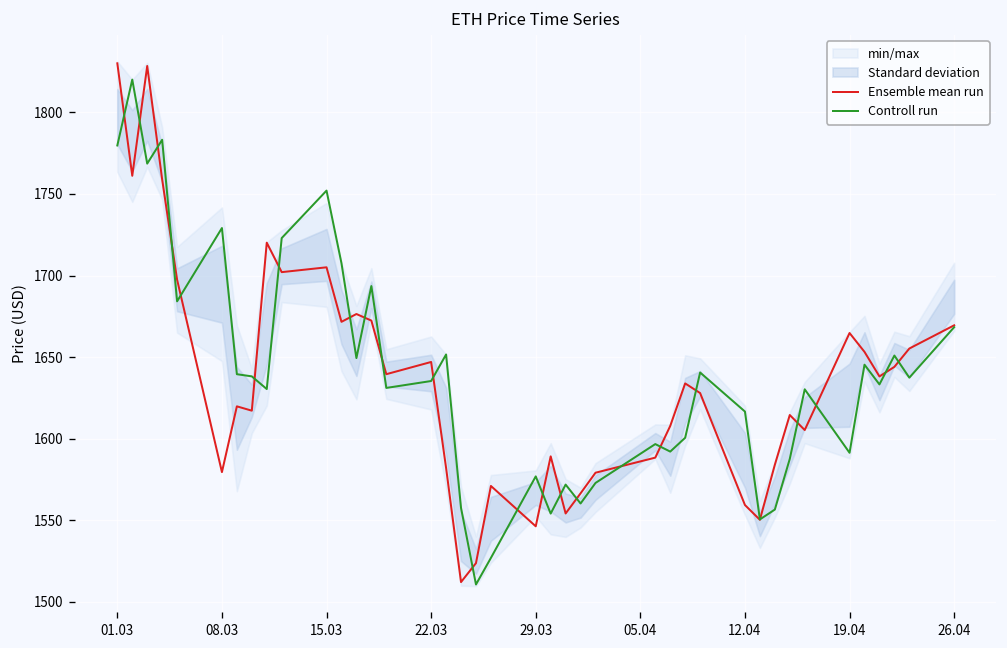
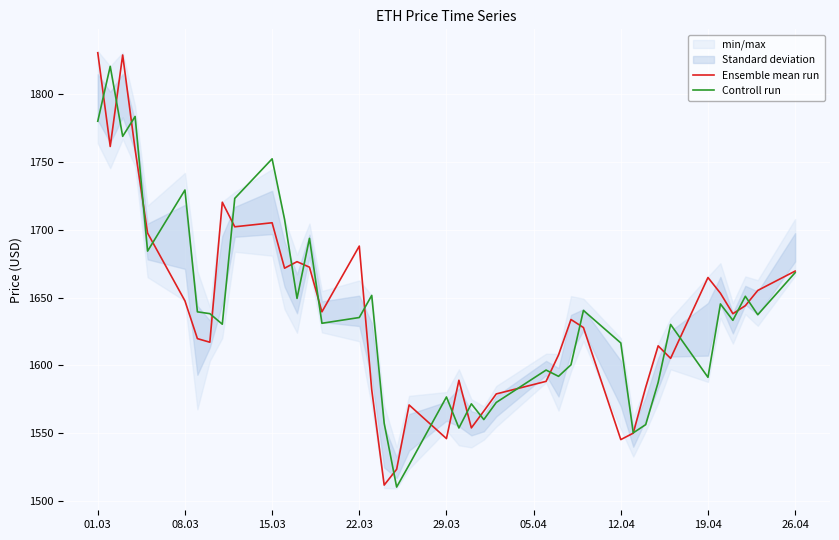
  {
    "Ensemble mean run": {
-     "08.03": 1579,
+     "08.03": 1648,
      "15.03": 1705,
-     "22.03": 1647,
+     "22.03": 1688,
      "29.03": 1546,
-     "12.04": 1559
+     "12.04": 1545
    },
    "Controll run": {
      "01.03": 1780,
      "08.03": 1729,
      "15.03": 1752,
      "22.03": 1635,
      "29.03": 1577,
      "12.04": 1617,
      "19.04": 1591
    }
  }
